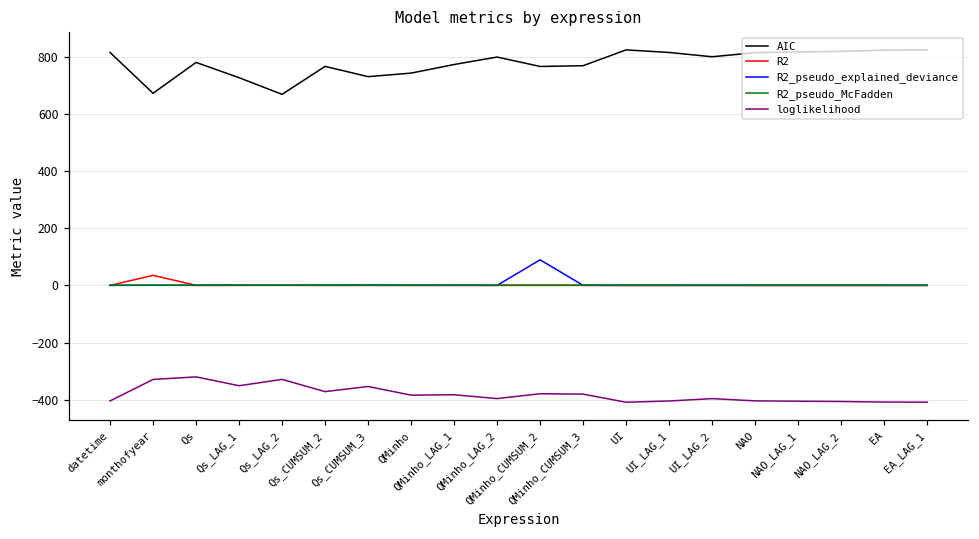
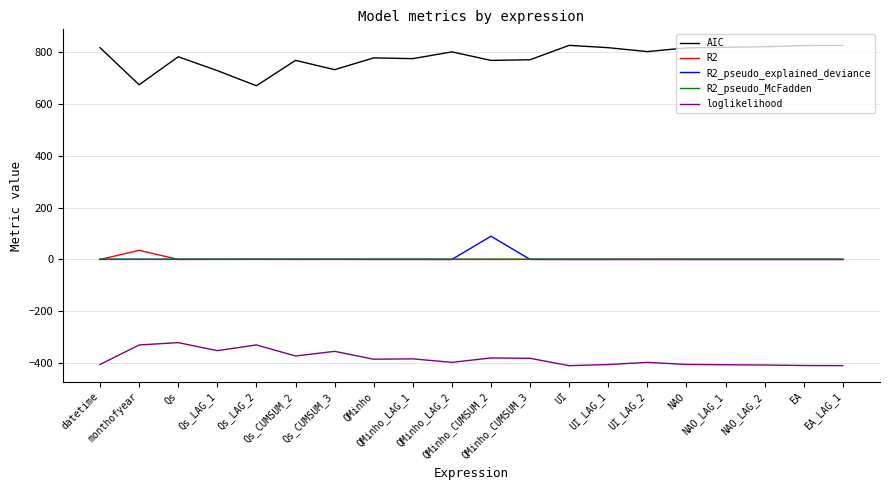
  {
    "AIC": {
      "datetime": 820,
      "monthofyear": 670,
      "Qs": 780,
      "Qs_LAG_1": 730,
      "Qs_LAG_2": 670,
      "Qs_CUMSUM_2": 770,
      "Qs_CUMSUM_3": 730,
-     "QMinho": 740,
+     "QMinho": 780,
      "QMinho_LAG_1": 770,
      "QMinho_LAG_2": 800,
      "QMinho_CUMSUM_2": 770,
      "QMinho_CUMSUM_3": 770,
      "UI": 820,
      "UI_LAG_1": 820,
      "UI_LAG_2": 800
    },
    "R2": {
      "monthofyear": 40
    },
    "R2_pseudo_explained_deviance": {
      "QMinho_CUMSUM_2": 90
    },
    "loglikelihood": {
      "datetime": -400,
      "monthofyear": -330,
      "Qs": -320,
      "Qs_LAG_1": -350,
      "Qs_LAG_2": -330,
      "Qs_CUMSUM_2": -370,
      "Qs_CUMSUM_3": -350,
      "QMinho": -380,
      "QMinho_LAG_1": -380,
      "QMinho_LAG_2": -400,
      "QMinho_CUMSUM_2": -380,
      "QMinho_CUMSUM_3": -380,
      "UI": -410,
      "UI_LAG_1": -400,
      "UI_LAG_2": -400,
      "NAO": -400,
      "NAO_LAG_1": -410,
      "NAO_LAG_2": -410,
      "EA": -410,
      "EA_LAG_1": -410
    }
  }
